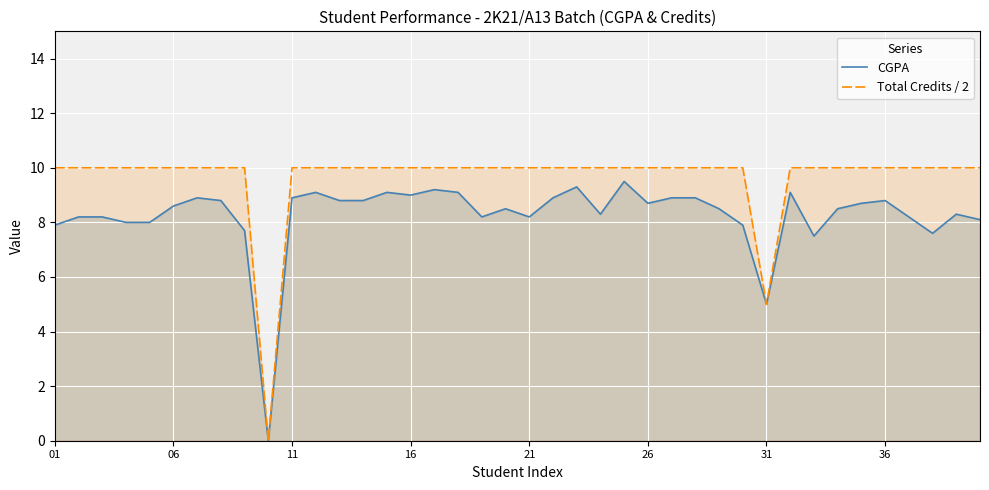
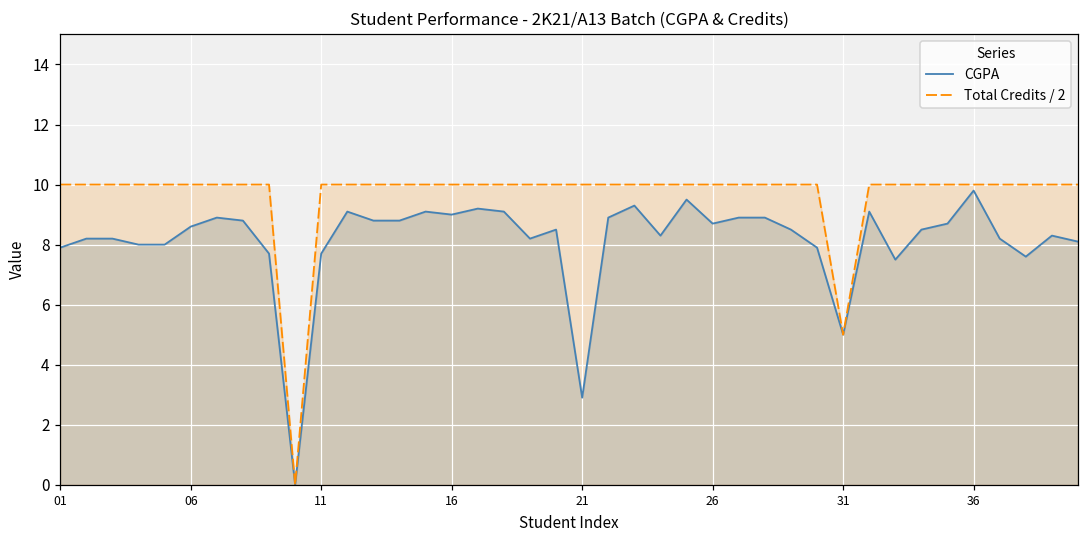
  {
    "CGPA": {
      "01": 7.9,
      "06": 8.6,
-     "11": 8.9,
+     "11": 7.7,
      "16": 9.0,
-     "21": 8.2,
+     "21": 2.9,
      "26": 8.7,
-     "36": 8.8
+     "36": 9.8
    },
    "Total Credits / 2": {
      "01": 10.0,
      "06": 10.0,
      "11": 10.0,
      "16": 10.0,
      "21": 10.0,
      "26": 10.0,
      "36": 10.0
    }
  }
